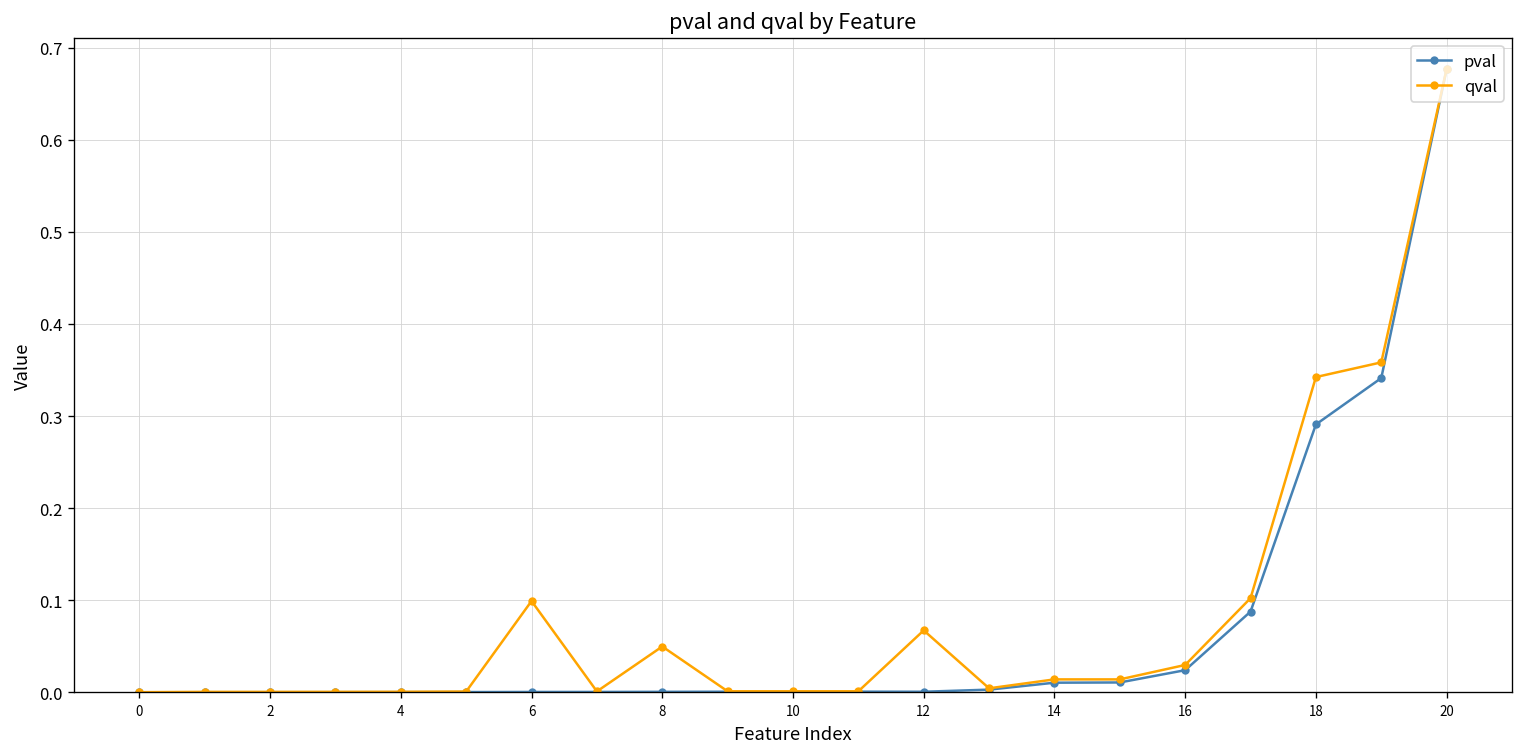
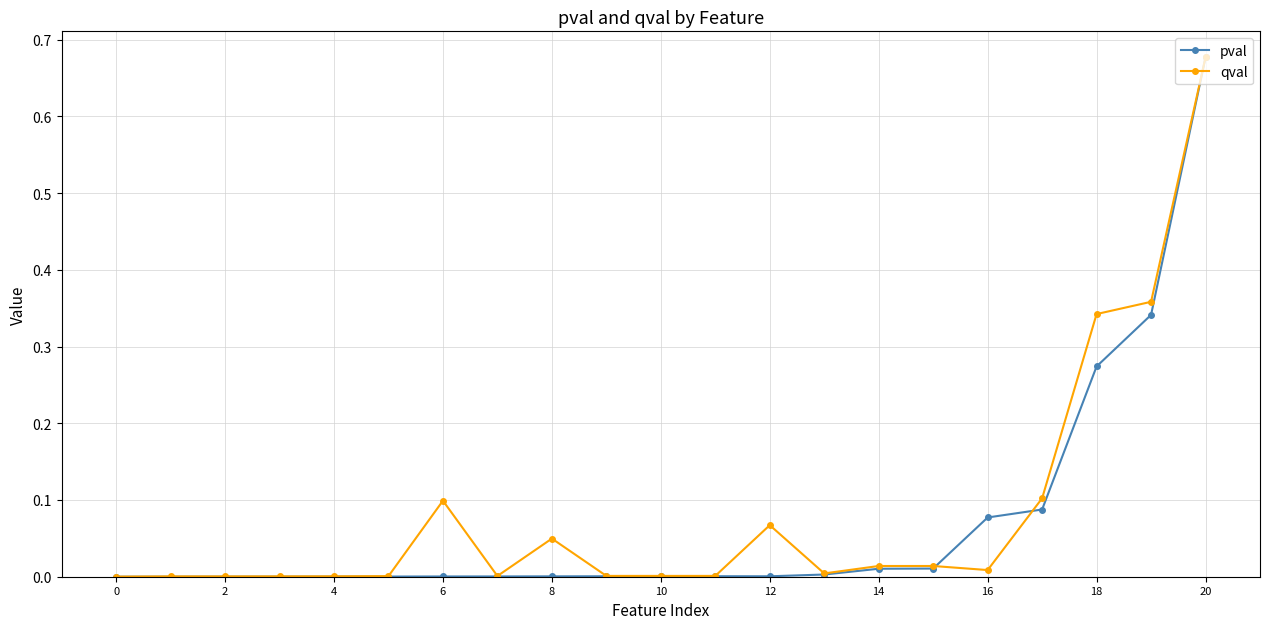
  {
    "pval": {
      "6": 0.00,
      "8": 0.00,
      "12": 0.00,
      "14": 0.01,
-     "16": 0.02,
-     "18": 0.29
+     "16": 0.08,
+     "18": 0.27
    },
    "qval": {
      "6": 0.10,
      "8": 0.05,
      "12": 0.07,
      "14": 0.01,
-     "16": 0.03,
+     "16": 0.01,
      "18": 0.34
    }
  }
